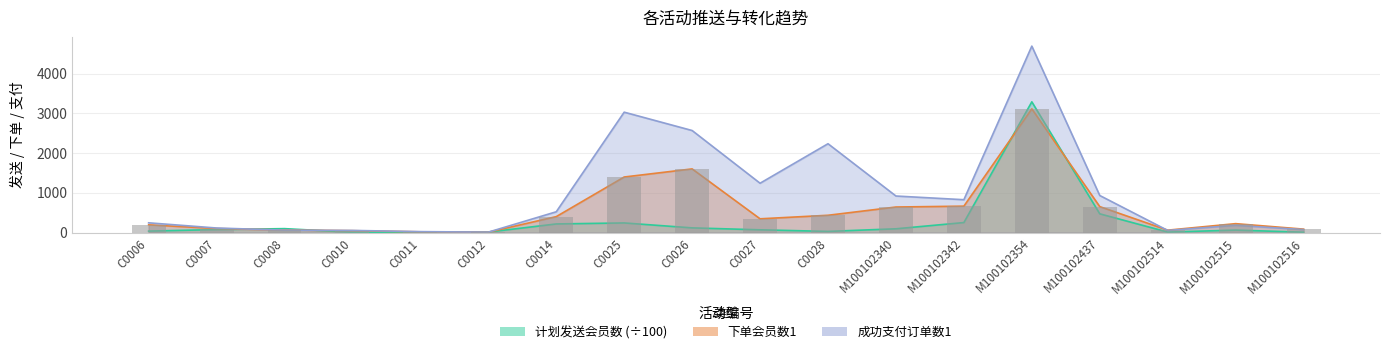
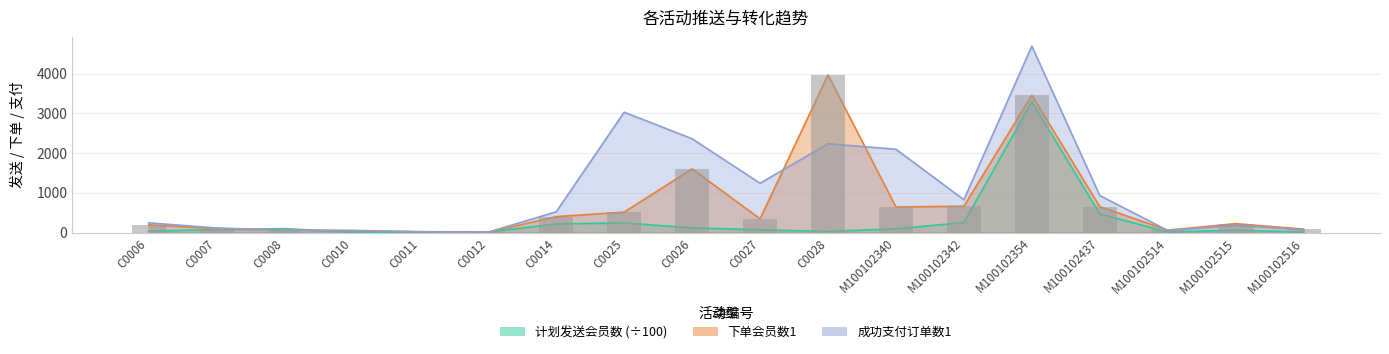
  {
    "下单会员数1": {
      "C0006": 200,
      "C0007": 100,
      "C0008": 100,
      "C0014": 400,
-     "C0025": 1400,
+     "C0025": 500,
      "C0026": 1600,
      "C0027": 300,
-     "C0028": 400,
+     "C0028": 4000,
      "M100102340": 600,
      "M100102342": 700,
-     "M100102354": 3100,
+     "M100102354": 3500,
      "M100102437": 700,
      "M100102515": 200,
      "M100102516": 100
    },
    "成功支付订单数1": {
      "C0014": 500,
      "C0025": 3000,
-     "C0026": 2600,
+     "C0026": 2400,
      "C0027": 1200,
      "C0028": 2200,
-     "M100102340": 900,
+     "M100102340": 2100,
      "M100102342": 800,
      "M100102354": 4700,
      "M100102437": 900
    }
  }
